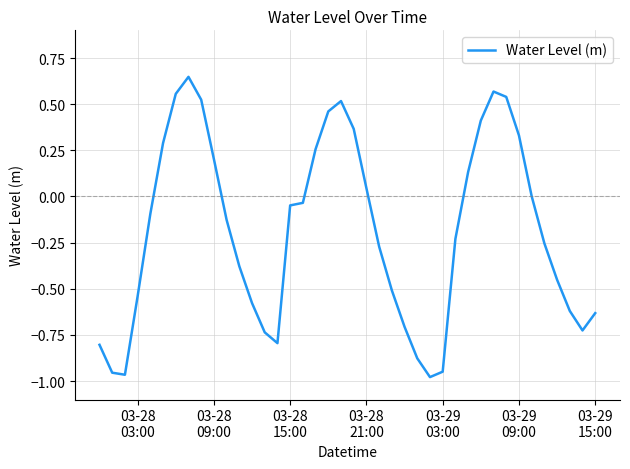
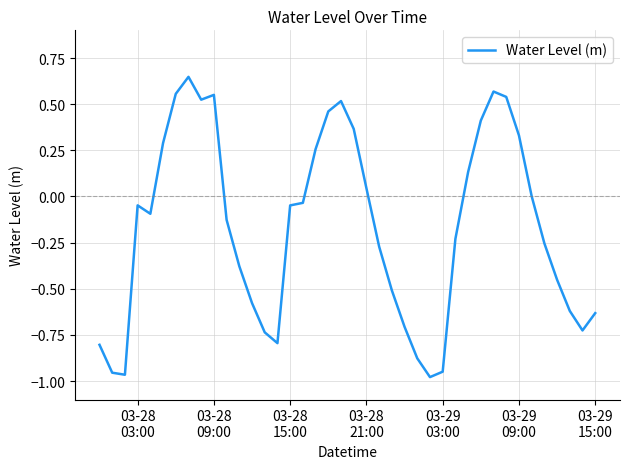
  {
-   "03-28 03:00": -0.54,
-   "03-28 09:00": 0.20,
+   "03-28 03:00": -0.05,
+   "03-28 09:00": 0.55,
    "03-28 15:00": -0.05,
    "03-28 21:00": 0.04,
    "03-29 03:00": -0.95,
    "03-29 09:00": 0.33,
    "03-29 15:00": -0.63
  }
